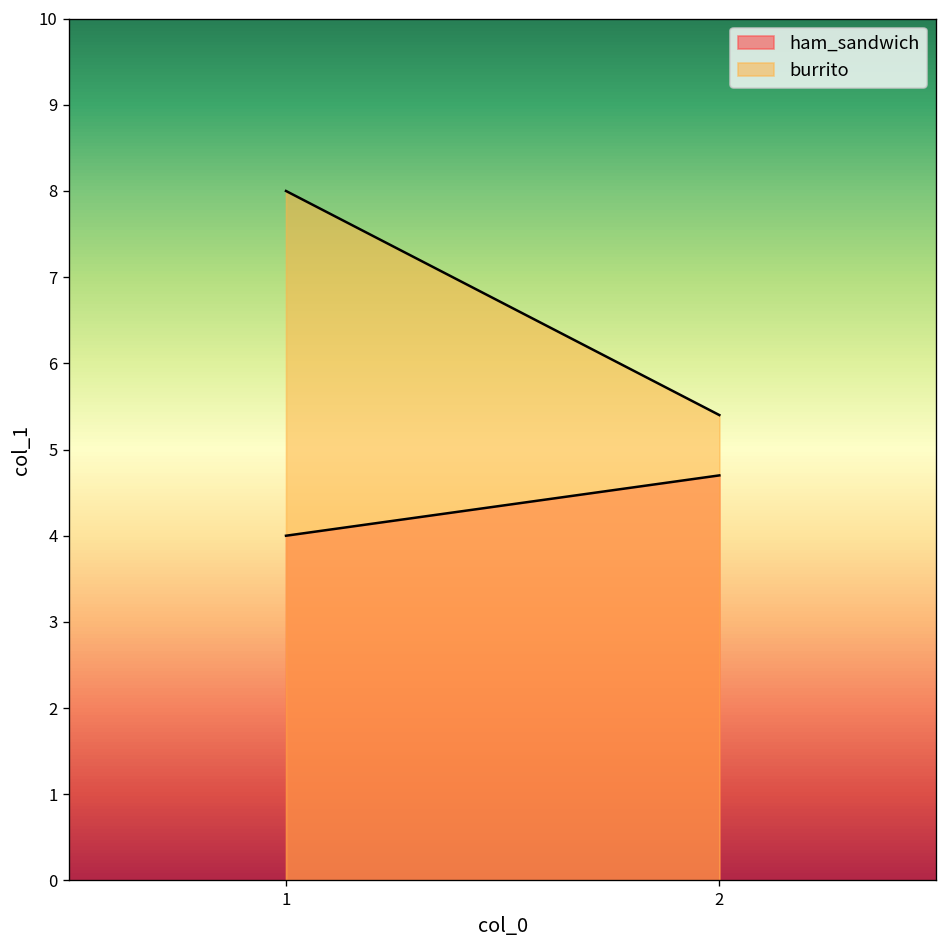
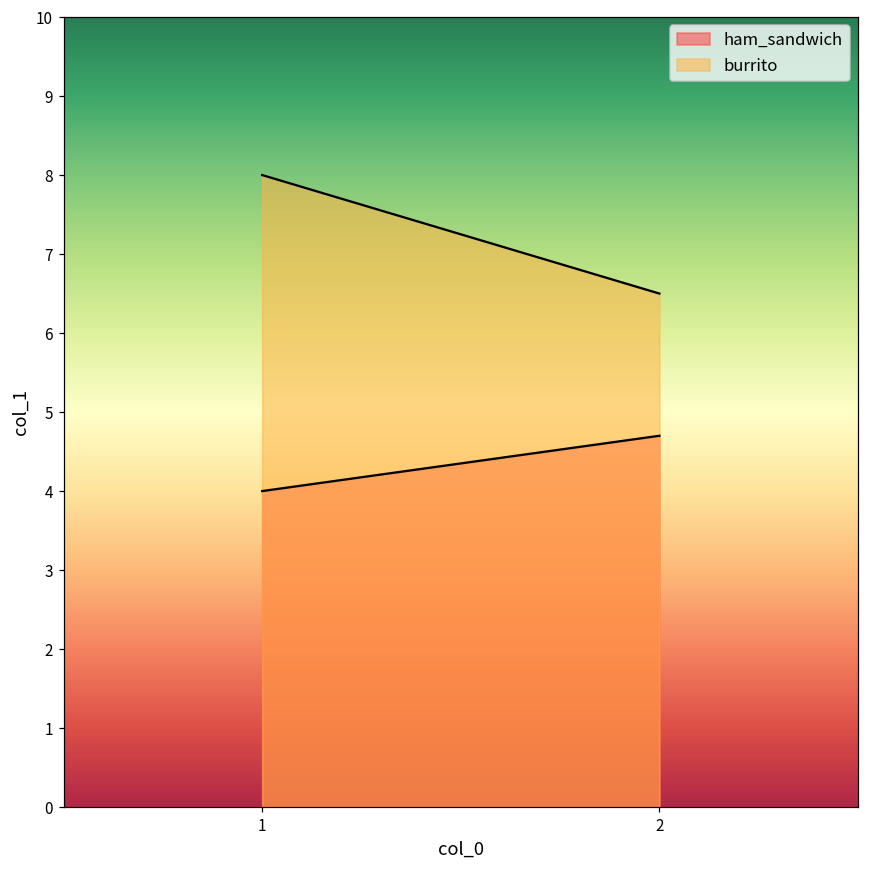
  {
    "ham_sandwich": {
      "1": 4.0,
      "2": 4.7
    },
    "burrito": {
      "1": 8.0,
-     "2": 5.4
+     "2": 6.5
    }
  }
